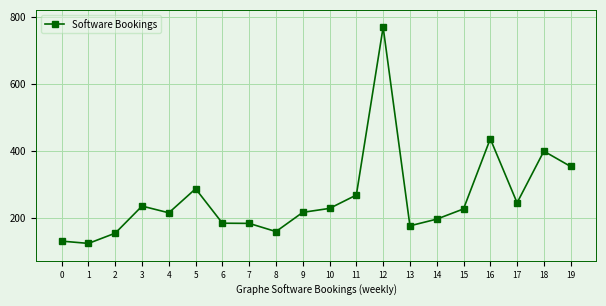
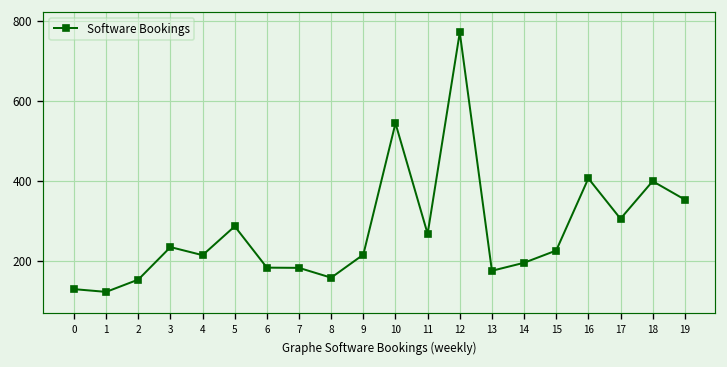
  {
    "0": 130,
    "1": 120,
    "2": 150,
    "3": 230,
    "4": 210,
    "5": 290,
    "6": 180,
    "7": 180,
    "8": 160,
    "9": 220,
-   "10": 230,
+   "10": 540,
    "11": 270,
    "12": 770,
    "13": 180,
    "14": 200,
    "15": 230,
-   "16": 440,
-   "17": 240,
+   "16": 410,
+   "17": 310,
    "18": 400,
    "19": 350
  }
